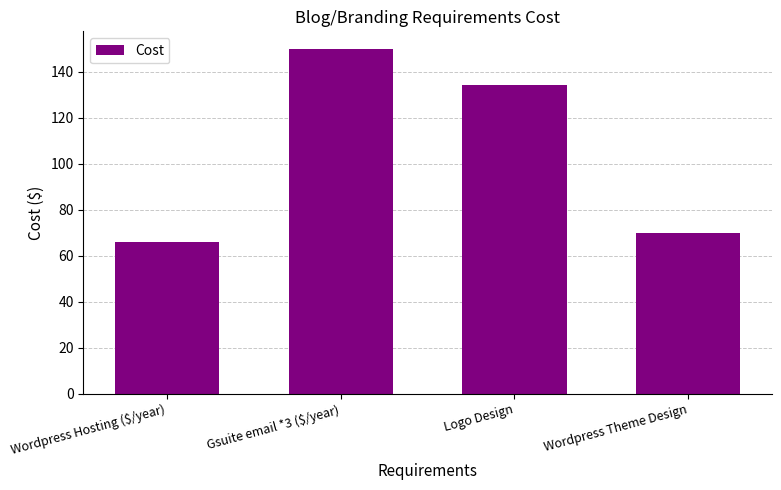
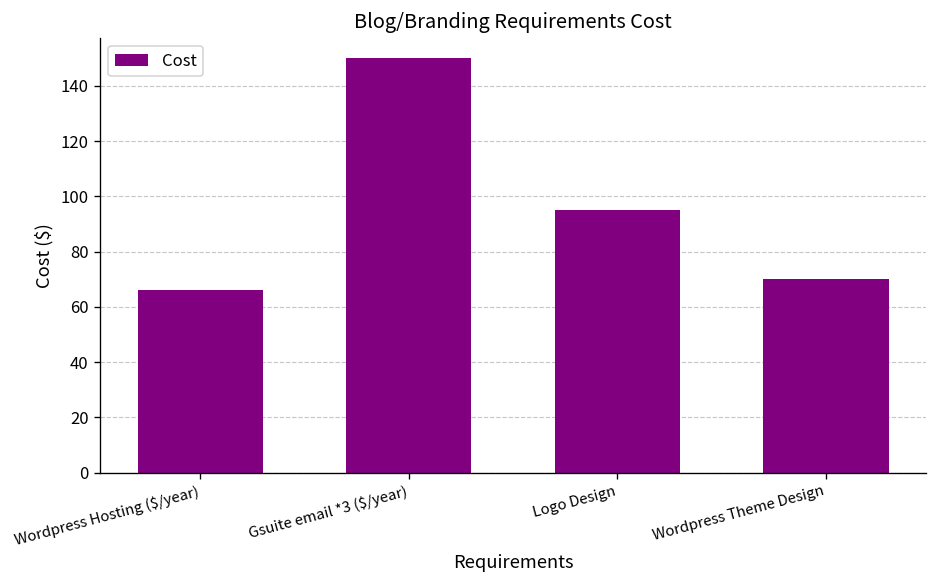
  {
    "Wordpress Hosting ($/year)": 66,
    "Gsuite email *3 ($/year)": 150,
-   "Logo Design": 134,
+   "Logo Design": 95,
    "Wordpress Theme Design": 70
  }
